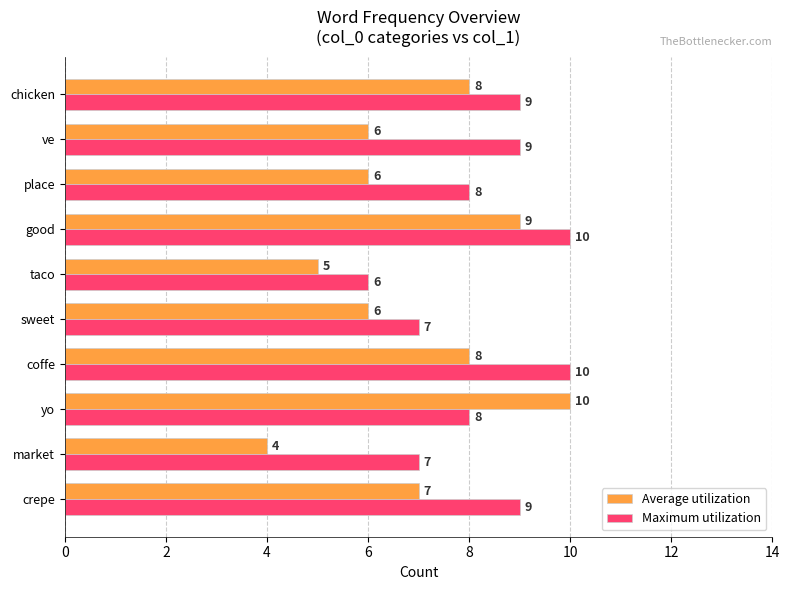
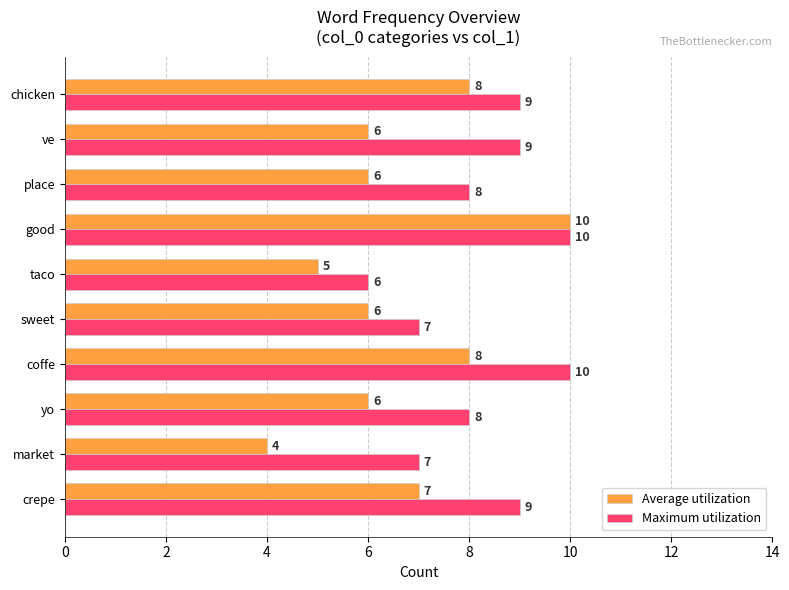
  {
    "Average utilization": {
      "chicken": 8,
      "ve": 6,
      "place": 6,
-     "good": 9,
+     "good": 10,
      "taco": 5,
      "sweet": 6,
      "coffe": 8,
-     "yo": 10,
+     "yo": 6,
      "market": 4,
      "crepe": 7
    },
    "Maximum utilization": {
      "chicken": 9,
      "ve": 9,
      "place": 8,
      "good": 10,
      "taco": 6,
      "sweet": 7,
      "coffe": 10,
      "yo": 8,
      "market": 7,
      "crepe": 9
    }
  }
